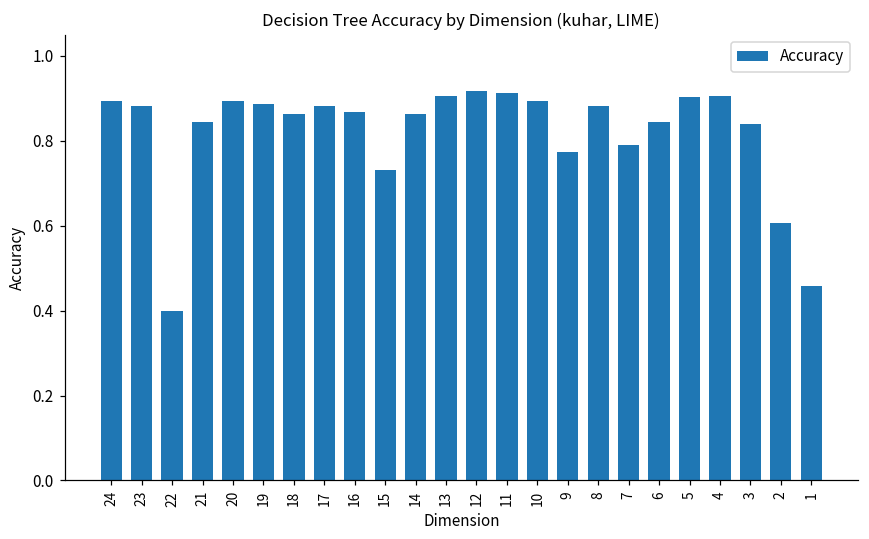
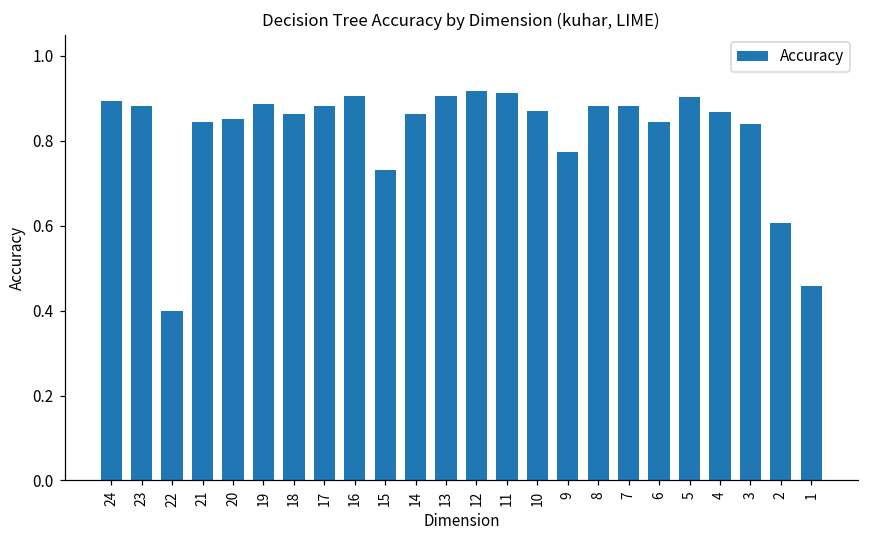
  {
    "24": 0.89,
    "23": 0.88,
    "22": 0.40,
    "21": 0.85,
-   "20": 0.89,
+   "20": 0.85,
    "19": 0.89,
    "18": 0.86,
    "17": 0.88,
-   "16": 0.87,
+   "16": 0.91,
    "15": 0.73,
    "14": 0.86,
    "13": 0.90,
    "12": 0.92,
    "11": 0.91,
-   "10": 0.89,
+   "10": 0.87,
    "9": 0.77,
    "8": 0.88,
-   "7": 0.79,
+   "7": 0.88,
    "6": 0.85,
    "5": 0.90,
-   "4": 0.91,
+   "4": 0.87,
    "3": 0.84,
    "2": 0.61,
    "1": 0.46
  }
